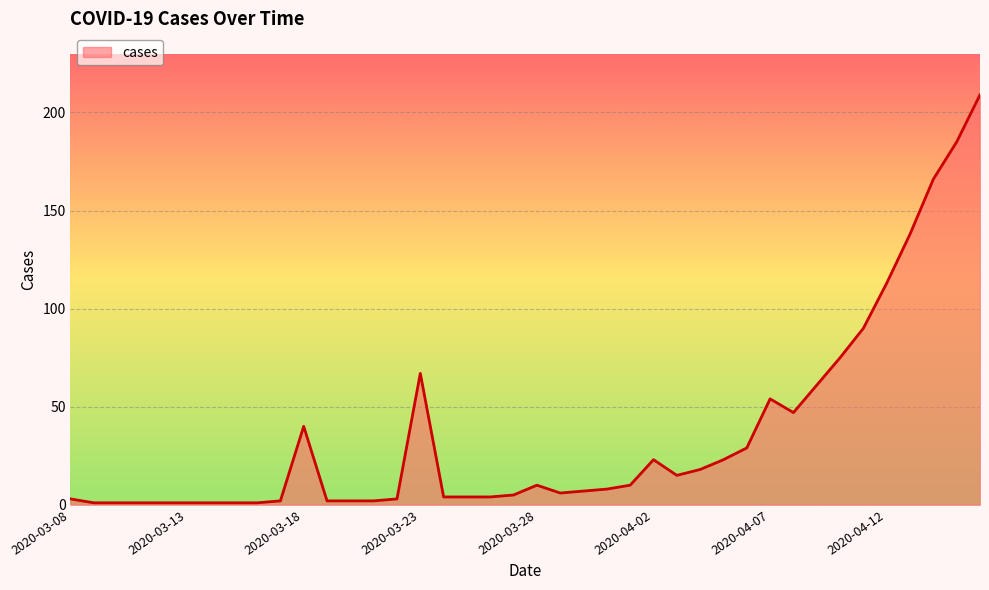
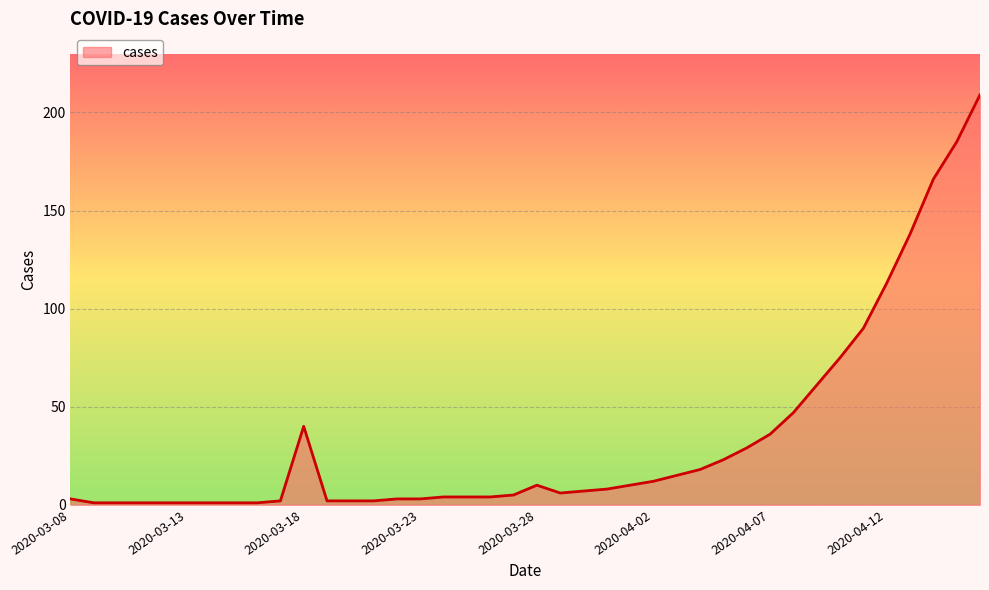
  {
    "2020-03-08": 3,
    "2020-03-13": 1,
    "2020-03-18": 40,
-   "2020-03-23": 67,
+   "2020-03-23": 3,
    "2020-03-28": 10,
-   "2020-04-02": 23,
-   "2020-04-07": 54,
+   "2020-04-02": 12,
+   "2020-04-07": 36,
    "2020-04-12": 113
  }
